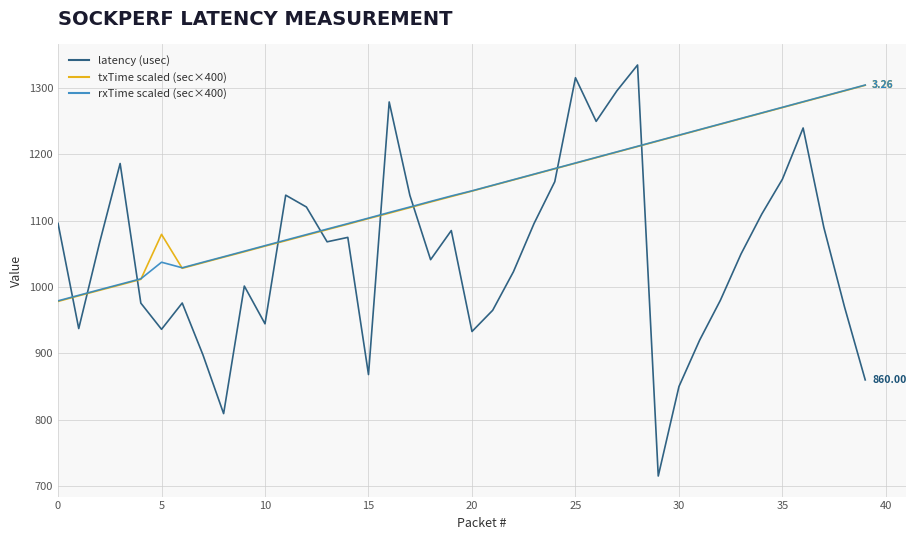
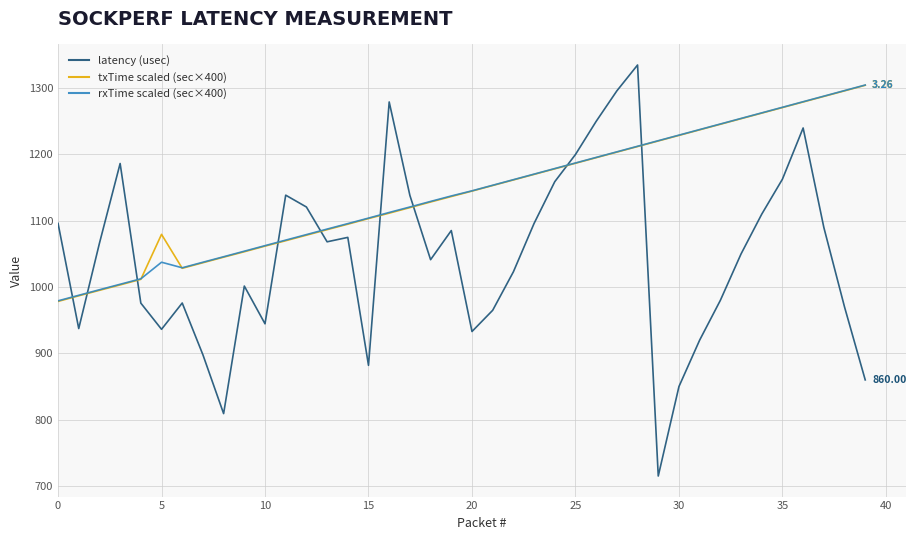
  {
    "latency (usec)": {
      "0": 1100,
      "5": 940,
      "10": 940,
-     "15": 870,
+     "15": 880,
      "20": 930,
-     "25": 1320,
+     "25": 1200,
      "30": 850,
      "35": 1160
    },
    "txTime scaled (sec×400)": {
      "5": 1080
    },
    "rxTime scaled (sec×400)": {
      "5": 1040
    }
  }
